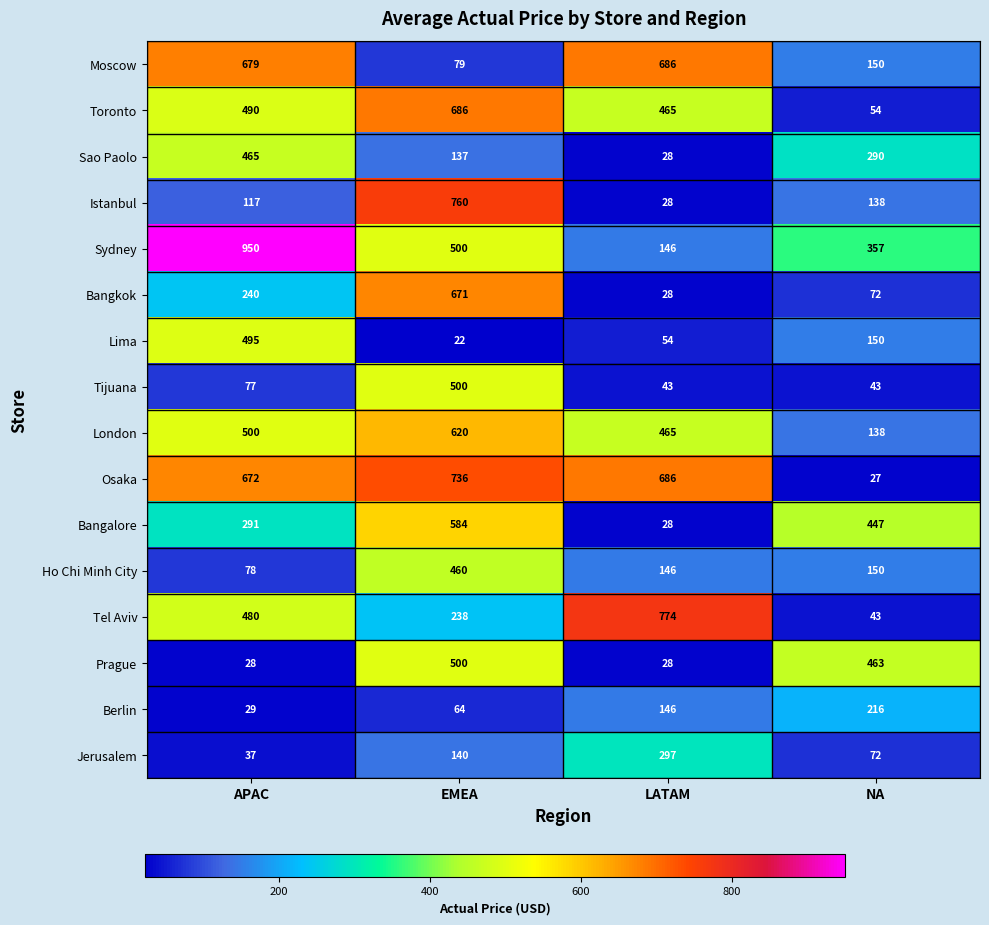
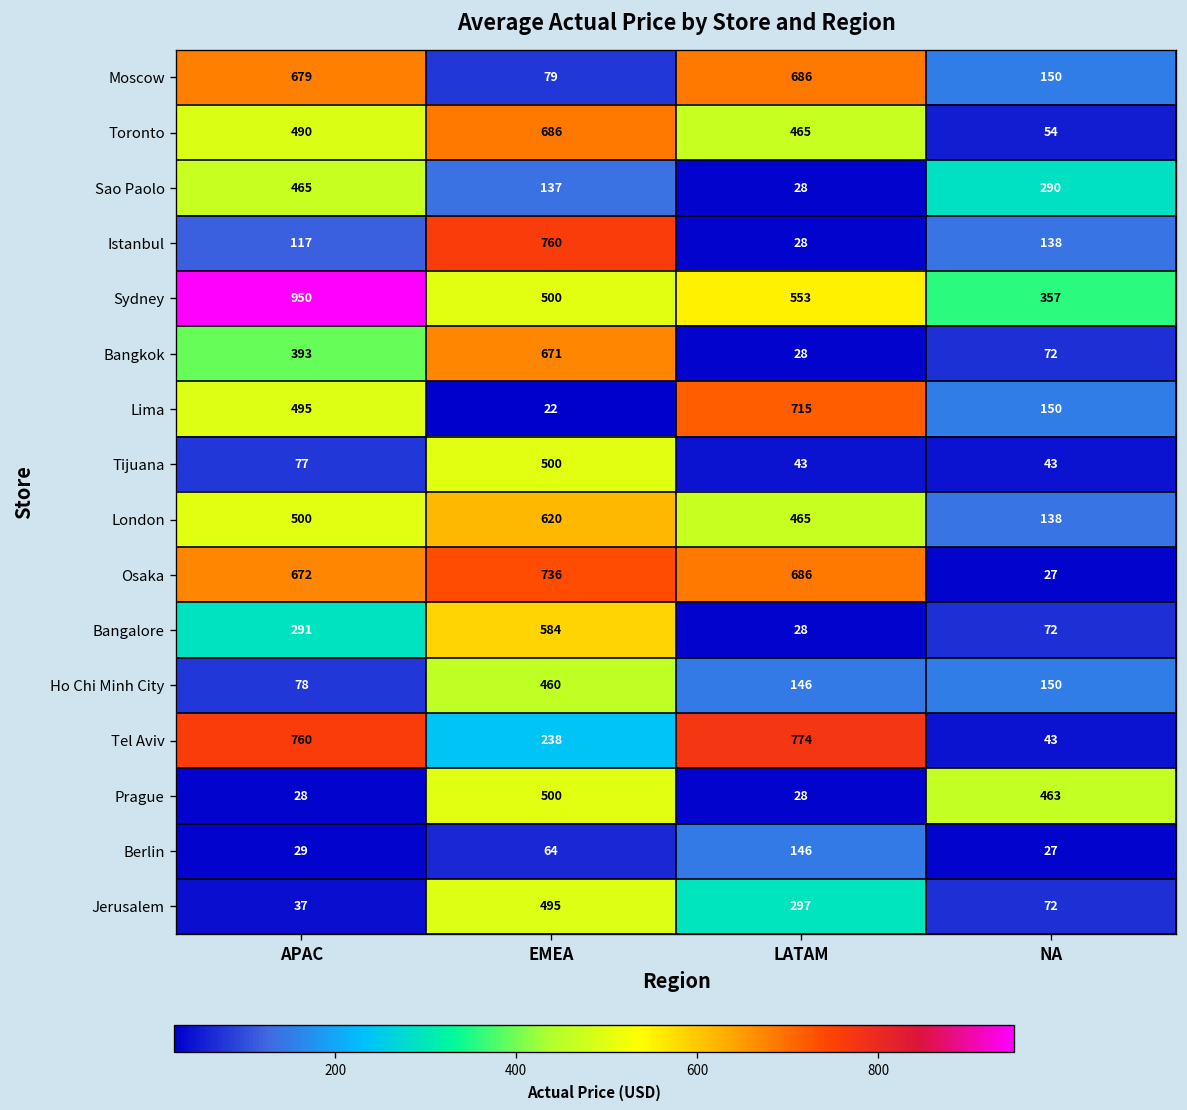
  {
    "Moscow": {
      "APAC": 679,
      "EMEA": 79,
      "LATAM": 686,
      "NA": 150
    },
    "Toronto": {
      "APAC": 490,
      "EMEA": 686,
      "LATAM": 465,
      "NA": 54
    },
    "Sao Paolo": {
      "APAC": 465,
      "EMEA": 137,
      "LATAM": 28,
      "NA": 290
    },
    "Istanbul": {
      "APAC": 117,
      "EMEA": 760,
      "LATAM": 28,
      "NA": 138
    },
    "Sydney": {
      "APAC": 950,
      "EMEA": 500,
-     "LATAM": 146,
+     "LATAM": 553,
      "NA": 357
    },
    "Bangkok": {
-     "APAC": 240,
+     "APAC": 393,
      "EMEA": 671,
      "LATAM": 28,
      "NA": 72
    },
    "Lima": {
      "APAC": 495,
      "EMEA": 22,
-     "LATAM": 54,
+     "LATAM": 715,
      "NA": 150
    },
    "Tijuana": {
      "APAC": 77,
      "EMEA": 500,
      "LATAM": 43,
      "NA": 43
    },
    "London": {
      "APAC": 500,
      "EMEA": 620,
      "LATAM": 465,
      "NA": 138
    },
    "Osaka": {
      "APAC": 672,
      "EMEA": 736,
      "LATAM": 686,
      "NA": 27
    },
    "Bangalore": {
      "APAC": 291,
      "EMEA": 584,
      "LATAM": 28,
-     "NA": 447
+     "NA": 72
    },
    "Ho Chi Minh City": {
      "APAC": 78,
      "EMEA": 460,
      "LATAM": 146,
      "NA": 150
    },
    "Tel Aviv": {
-     "APAC": 480,
+     "APAC": 760,
      "EMEA": 238,
      "LATAM": 774,
      "NA": 43
    },
    "Prague": {
      "APAC": 28,
      "EMEA": 500,
      "LATAM": 28,
      "NA": 463
    },
    "Berlin": {
      "APAC": 29,
      "EMEA": 64,
      "LATAM": 146,
-     "NA": 216
+     "NA": 27
    },
    "Jerusalem": {
      "APAC": 37,
-     "EMEA": 140,
+     "EMEA": 495,
      "LATAM": 297,
      "NA": 72
    }
  }
